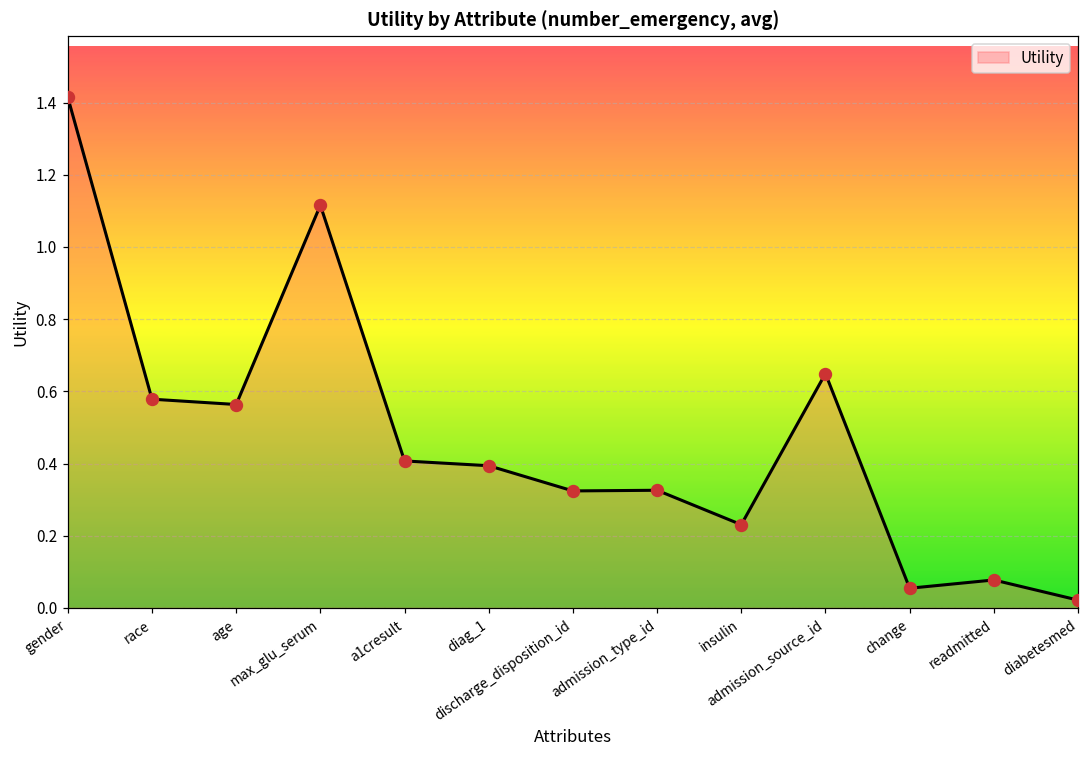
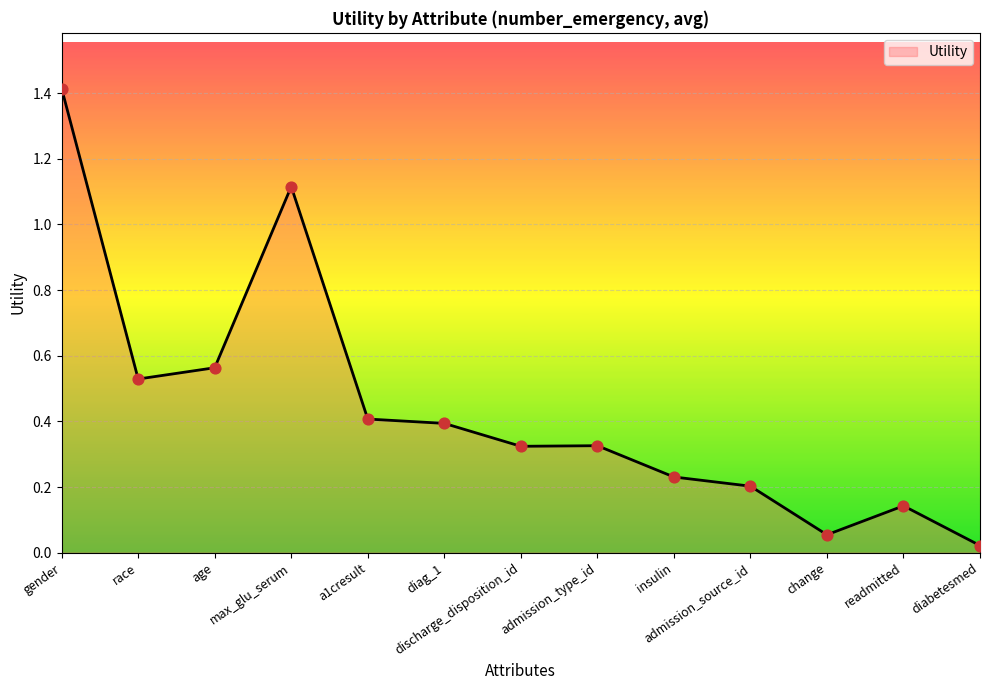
  {
    "gender": 1.41,
-   "race": 0.58,
+   "race": 0.53,
    "age": 0.56,
    "max_glu_serum": 1.12,
    "a1cresult": 0.41,
    "diag_1": 0.39,
    "discharge_disposition_id": 0.32,
    "admission_type_id": 0.33,
    "insulin": 0.23,
-   "admission_source_id": 0.65,
+   "admission_source_id": 0.20,
    "change": 0.05,
-   "readmitted": 0.08,
+   "readmitted": 0.14,
    "diabetesmed": 0.02
  }
